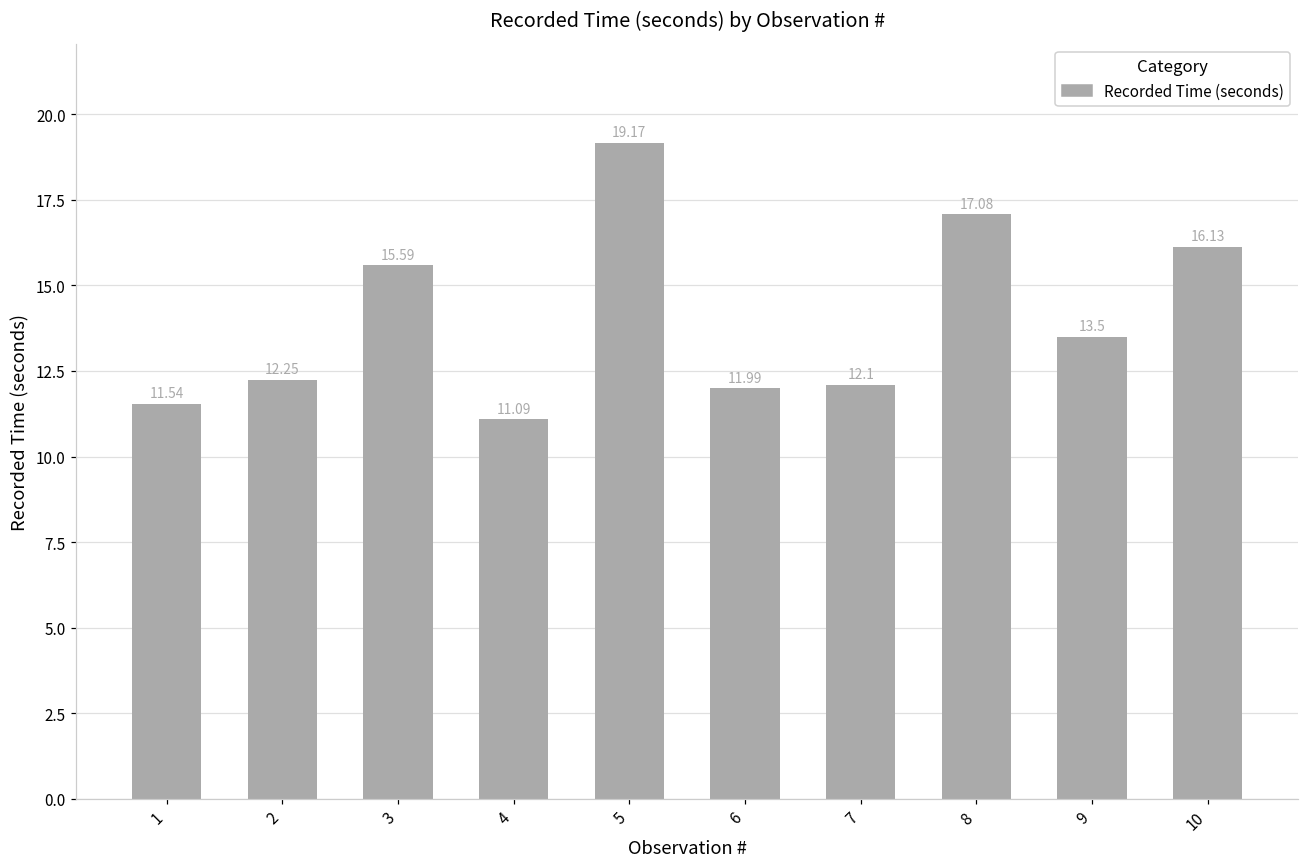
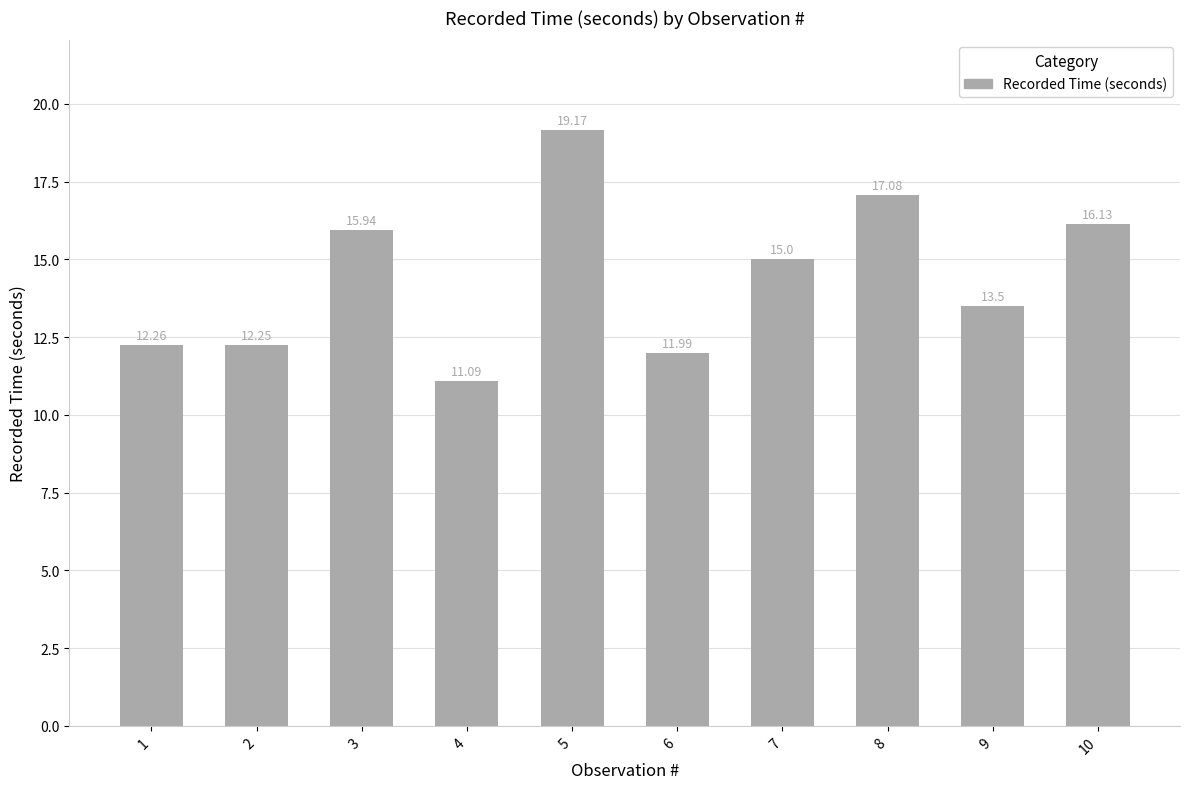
  {
-   "1": 11.54,
+   "1": 12.26,
    "2": 12.25,
-   "3": 15.59,
+   "3": 15.94,
    "4": 11.09,
    "5": 19.17,
    "6": 11.99,
-   "7": 12.1,
+   "7": 15.0,
    "8": 17.08,
    "9": 13.5,
    "10": 16.13
  }
